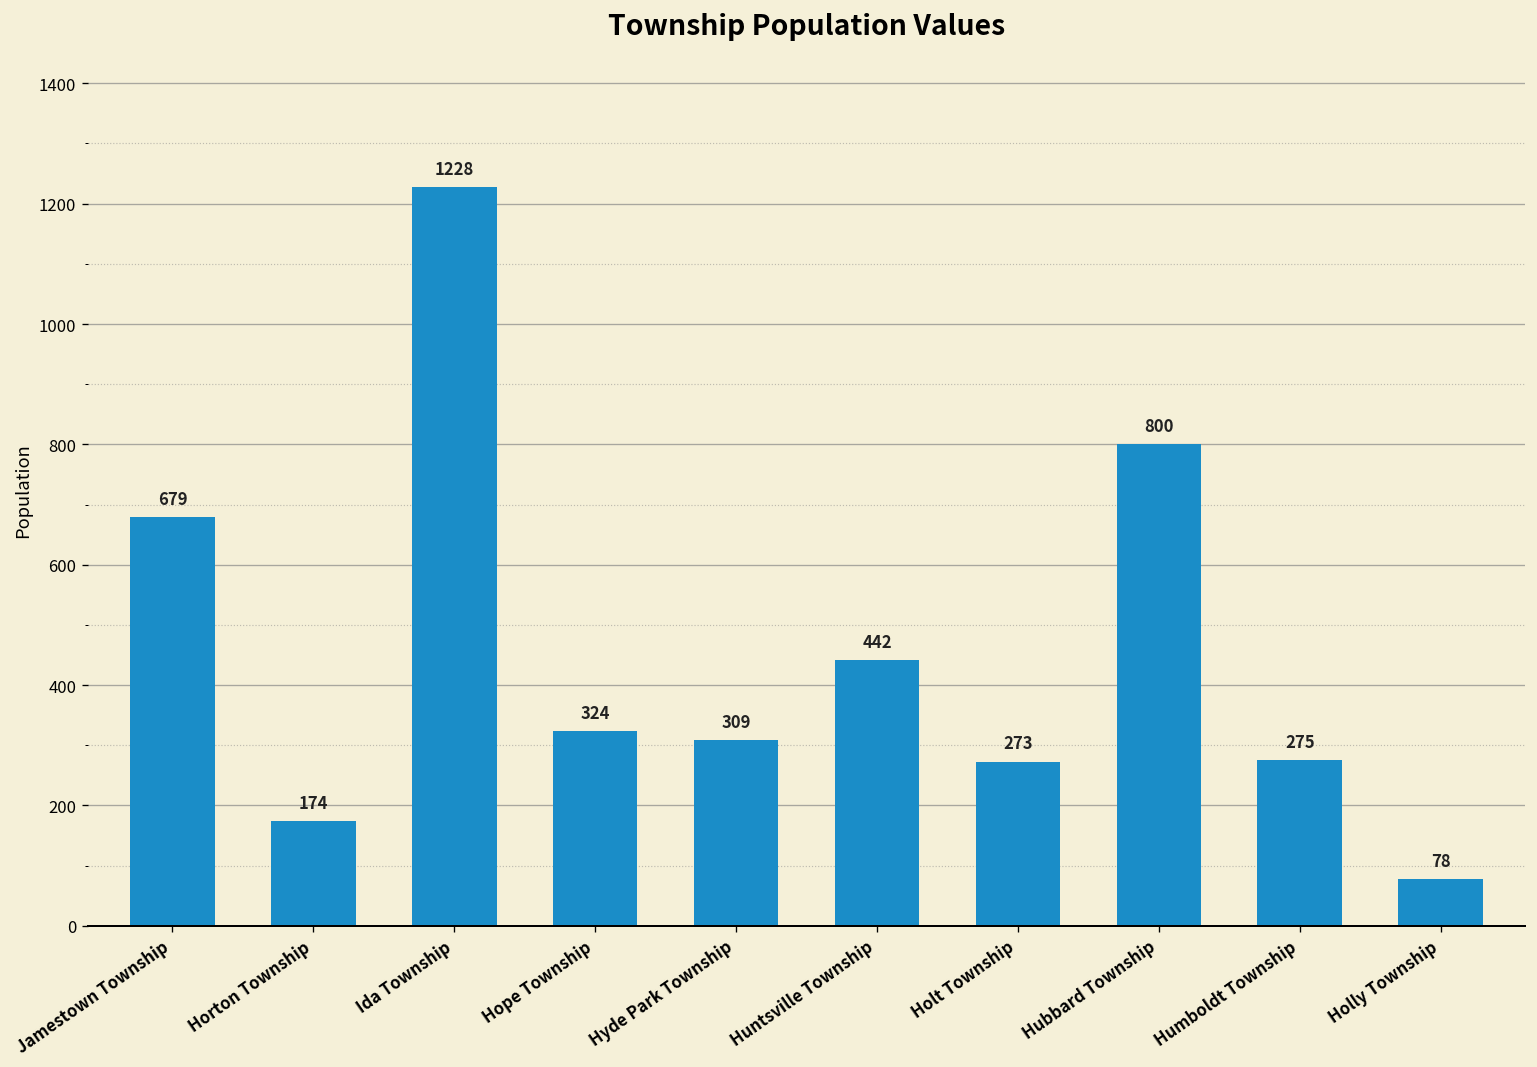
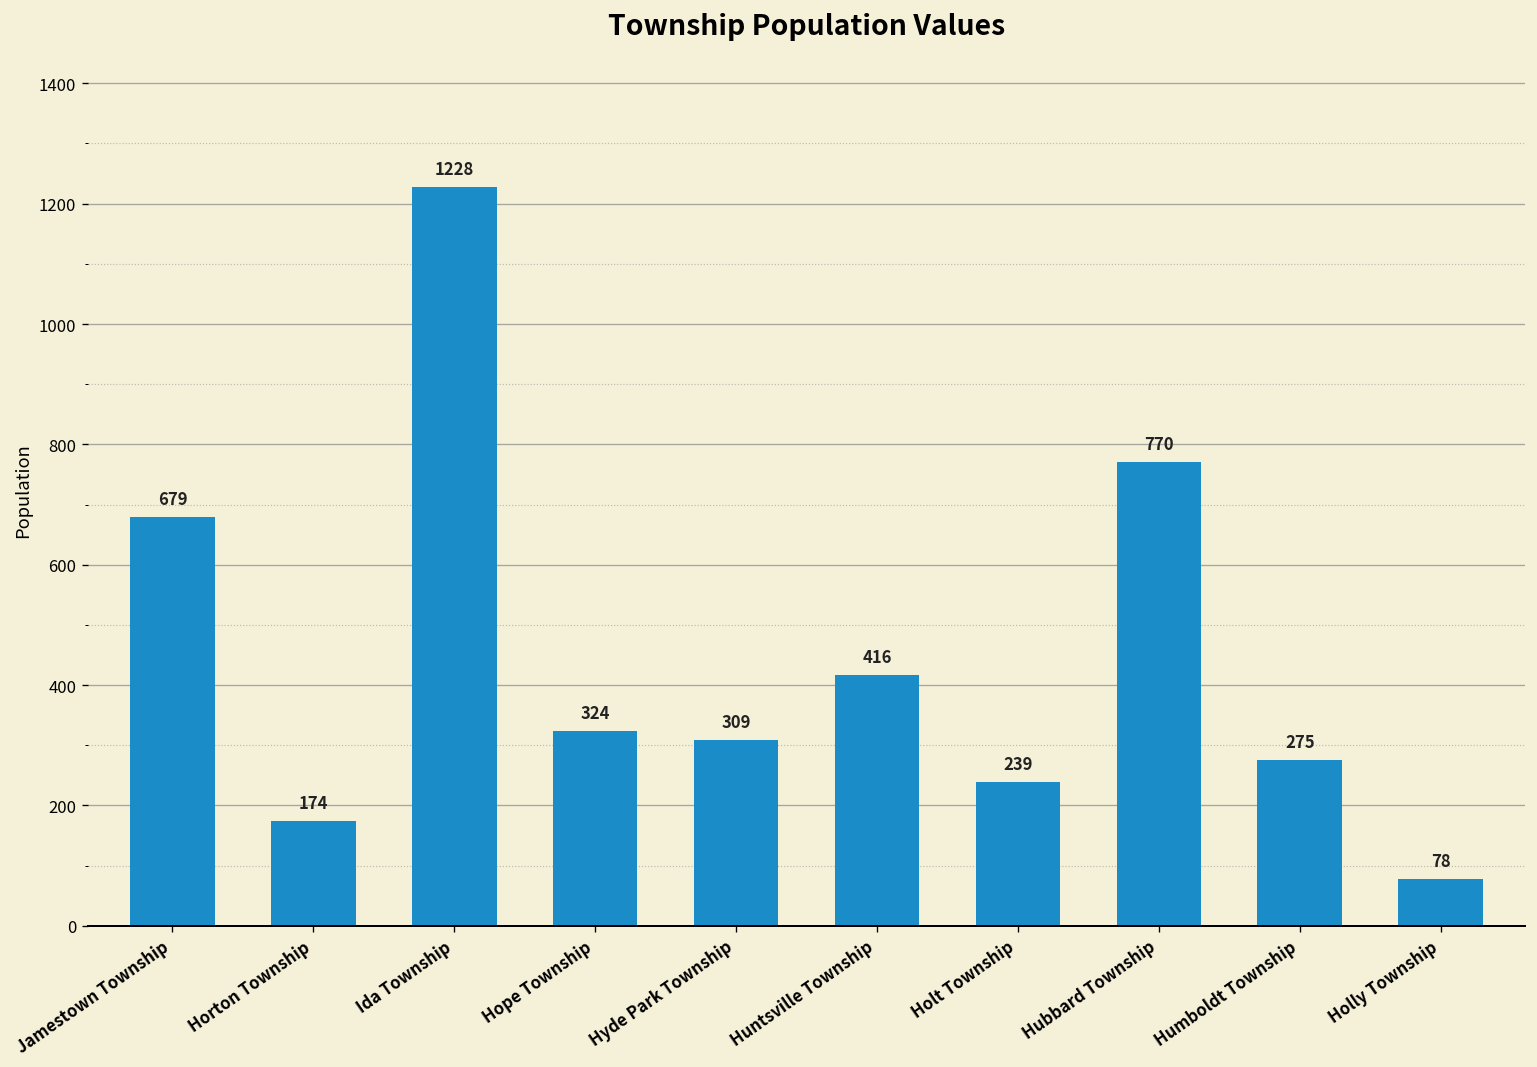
  {
    "Jamestown Township": 679,
    "Horton Township": 174,
    "Ida Township": 1228,
    "Hope Township": 324,
    "Hyde Park Township": 309,
-   "Huntsville Township": 442,
-   "Holt Township": 273,
-   "Hubbard Township": 800,
+   "Huntsville Township": 416,
+   "Holt Township": 239,
+   "Hubbard Township": 770,
    "Humboldt Township": 275,
    "Holly Township": 78
  }
